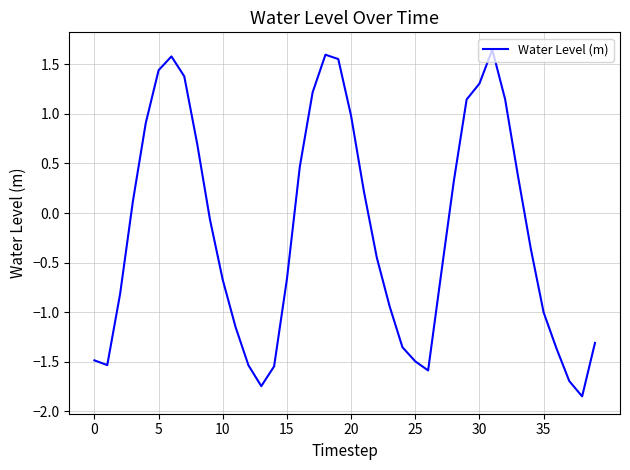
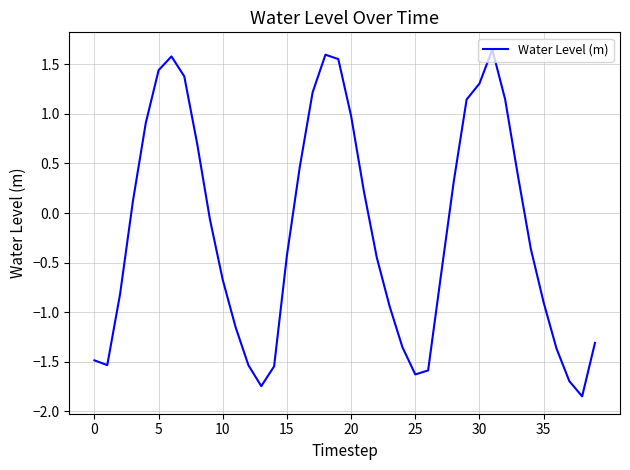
  {
    "0": -1.5,
    "5": 1.4,
    "10": -0.7,
-   "15": -0.7,
+   "15": -0.4,
    "20": 1.0,
-   "25": -1.5,
+   "25": -1.6,
    "30": 1.3,
-   "35": -1.0
+   "35": -0.9
  }
